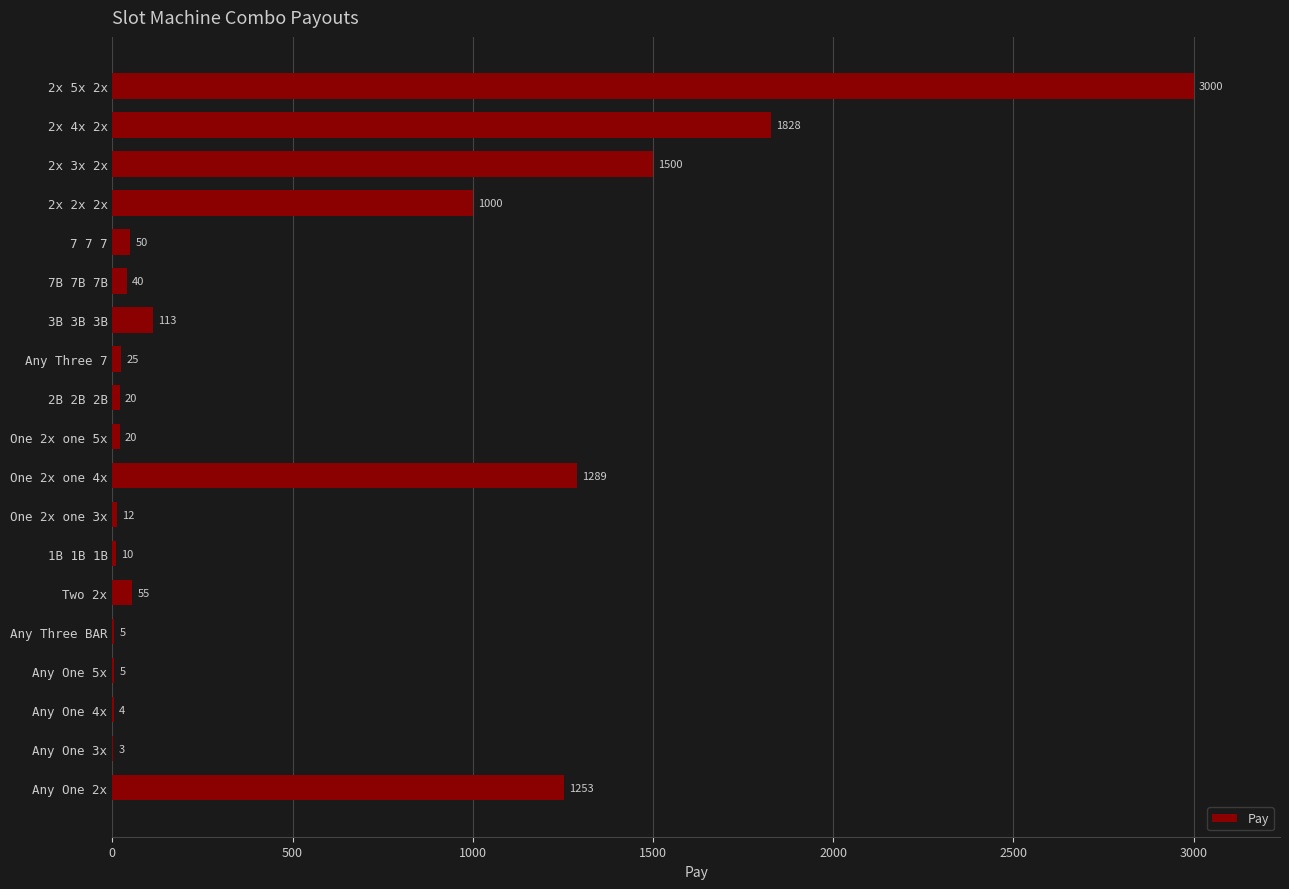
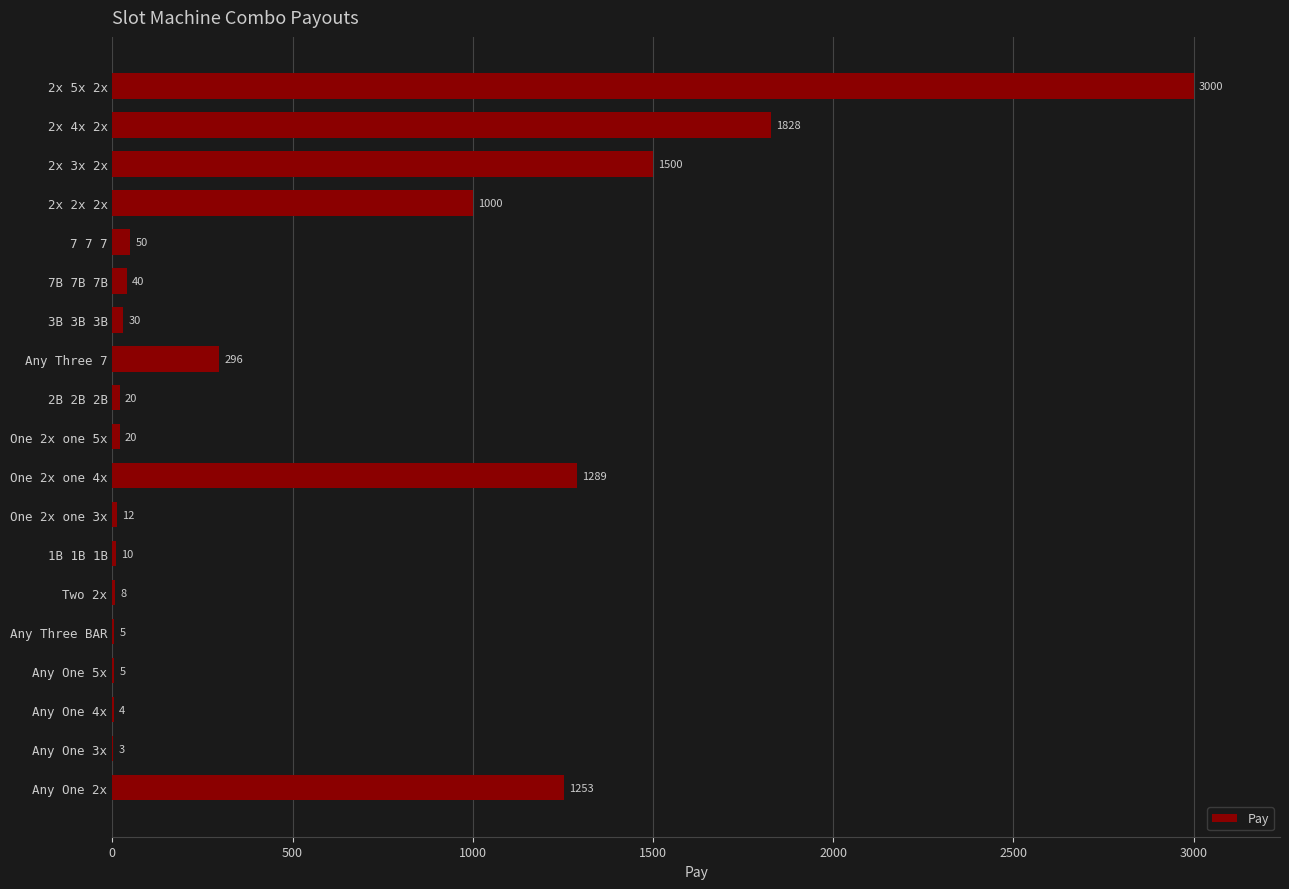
  {
    "2x 5x 2x": 3000,
    "2x 4x 2x": 1828,
    "2x 3x 2x": 1500,
    "2x 2x 2x": 1000,
    "7 7 7": 50,
    "7B 7B 7B": 40,
-   "3B 3B 3B": 113,
-   "Any Three 7": 25,
+   "3B 3B 3B": 30,
+   "Any Three 7": 296,
    "2B 2B 2B": 20,
    "One 2x one 5x": 20,
    "One 2x one 4x": 1289,
    "One 2x one 3x": 12,
    "1B 1B 1B": 10,
-   "Two 2x": 55,
+   "Two 2x": 8,
    "Any Three BAR": 5,
    "Any One 5x": 5,
    "Any One 4x": 4,
    "Any One 3x": 3,
    "Any One 2x": 1253
  }
